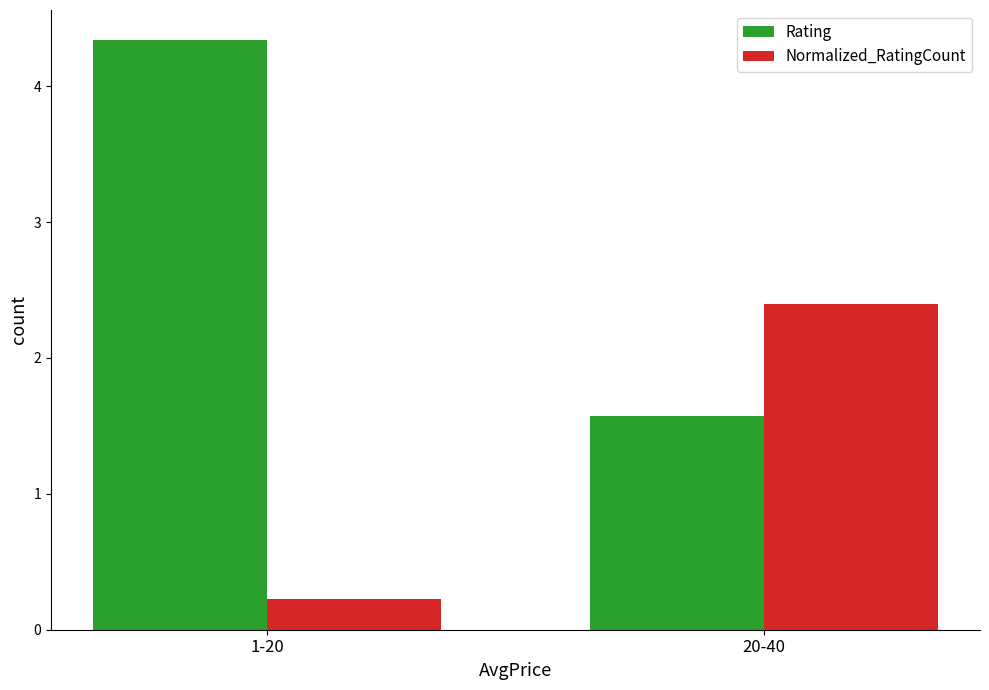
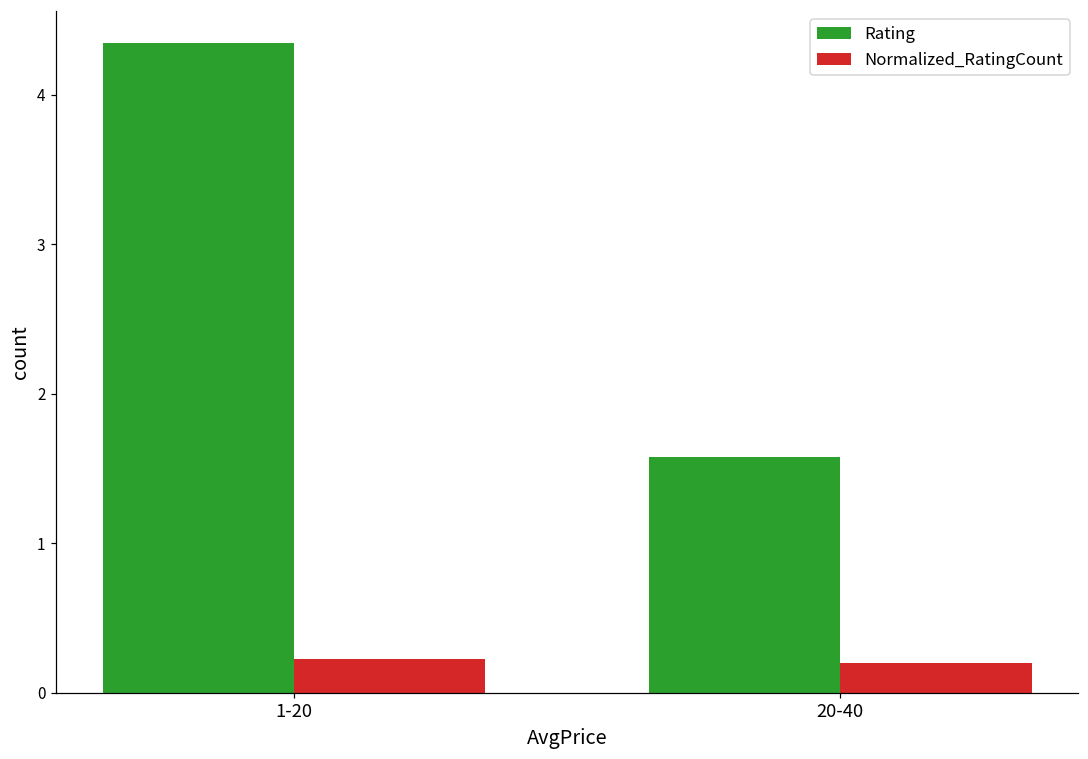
  {
    "Rating": {
      "1-20": 4.34,
      "20-40": 1.58
    },
    "Normalized_RatingCount": {
      "1-20": 0.23,
-     "20-40": 2.39
+     "20-40": 0.20
    }
  }
